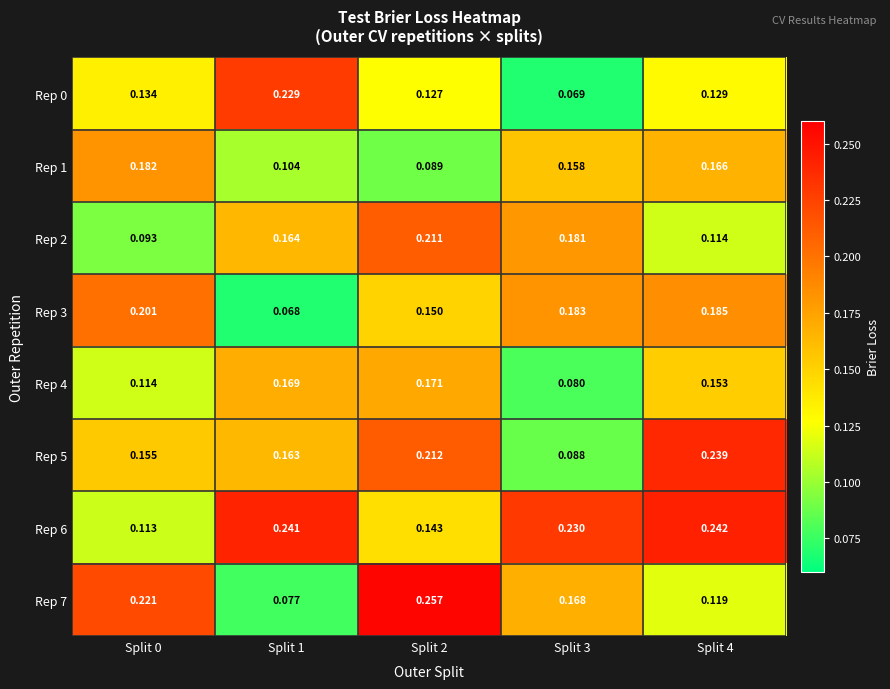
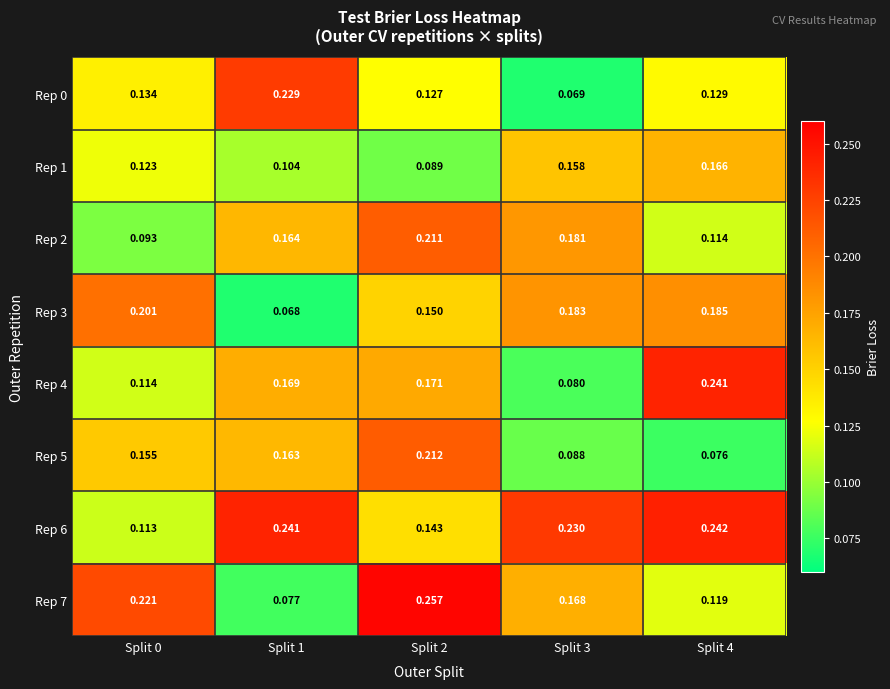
  {
    "Rep 0": {
      "Split 0": 0.134,
      "Split 1": 0.229,
      "Split 2": 0.127,
      "Split 3": 0.069,
      "Split 4": 0.129
    },
    "Rep 1": {
-     "Split 0": 0.182,
+     "Split 0": 0.123,
      "Split 1": 0.104,
      "Split 2": 0.089,
      "Split 3": 0.158,
      "Split 4": 0.166
    },
    "Rep 2": {
      "Split 0": 0.093,
      "Split 1": 0.164,
      "Split 2": 0.211,
      "Split 3": 0.181,
      "Split 4": 0.114
    },
    "Rep 3": {
      "Split 0": 0.201,
      "Split 1": 0.068,
      "Split 2": 0.150,
      "Split 3": 0.183,
      "Split 4": 0.185
    },
    "Rep 4": {
      "Split 0": 0.114,
      "Split 1": 0.169,
      "Split 2": 0.171,
      "Split 3": 0.080,
-     "Split 4": 0.153
+     "Split 4": 0.241
    },
    "Rep 5": {
      "Split 0": 0.155,
      "Split 1": 0.163,
      "Split 2": 0.212,
      "Split 3": 0.088,
-     "Split 4": 0.239
+     "Split 4": 0.076
    },
    "Rep 6": {
      "Split 0": 0.113,
      "Split 1": 0.241,
      "Split 2": 0.143,
      "Split 3": 0.230,
      "Split 4": 0.242
    },
    "Rep 7": {
      "Split 0": 0.221,
      "Split 1": 0.077,
      "Split 2": 0.257,
      "Split 3": 0.168,
      "Split 4": 0.119
    }
  }
